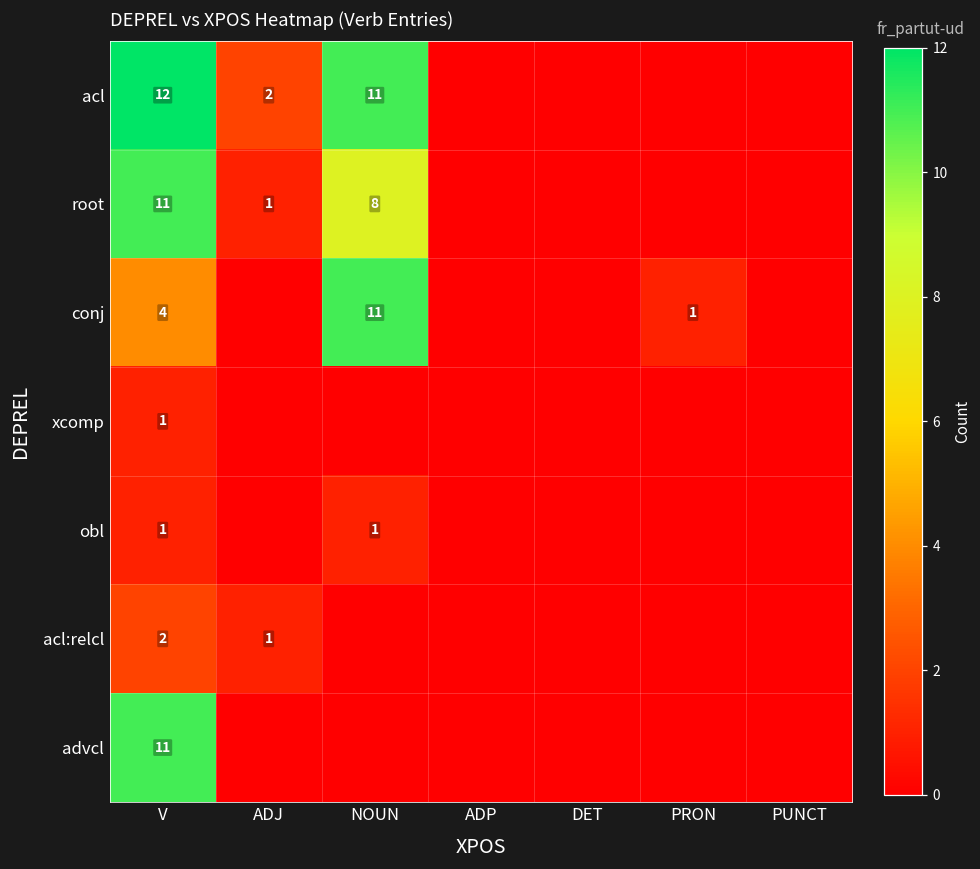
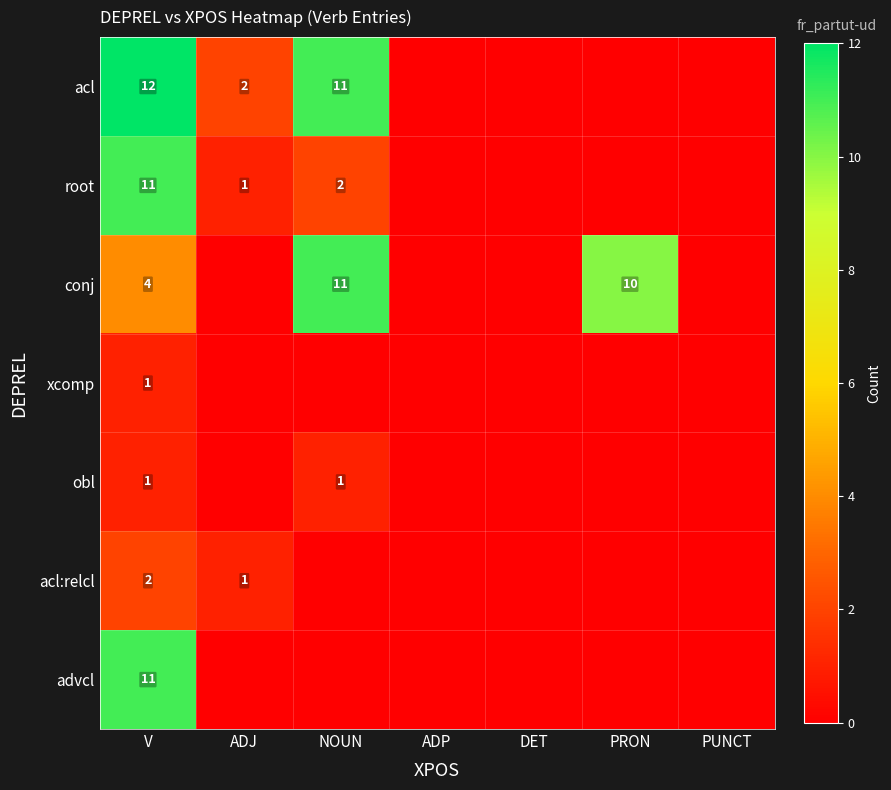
  {
    "root": {
-     "NOUN": 8
+     "NOUN": 2
    },
    "conj": {
-     "PRON": 1
+     "PRON": 10
    }
  }
